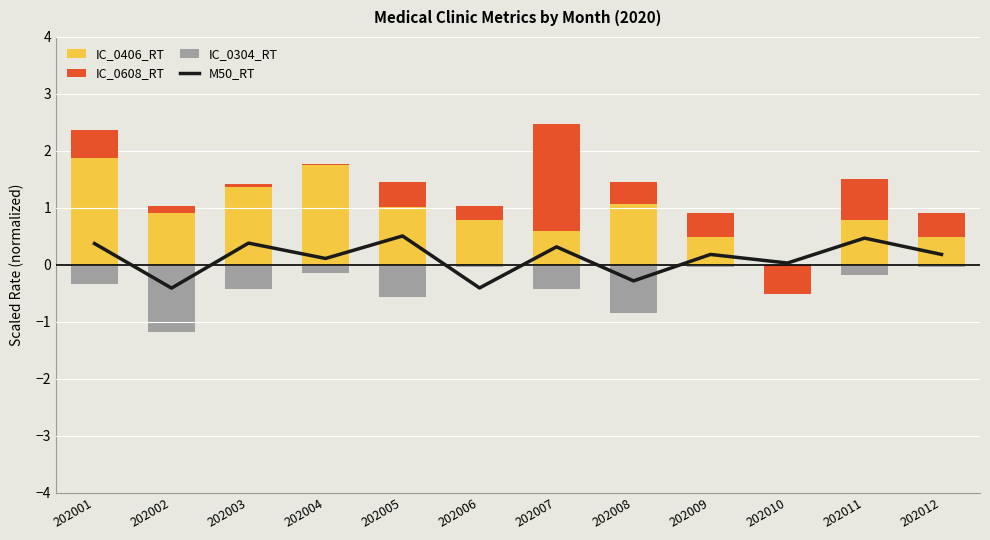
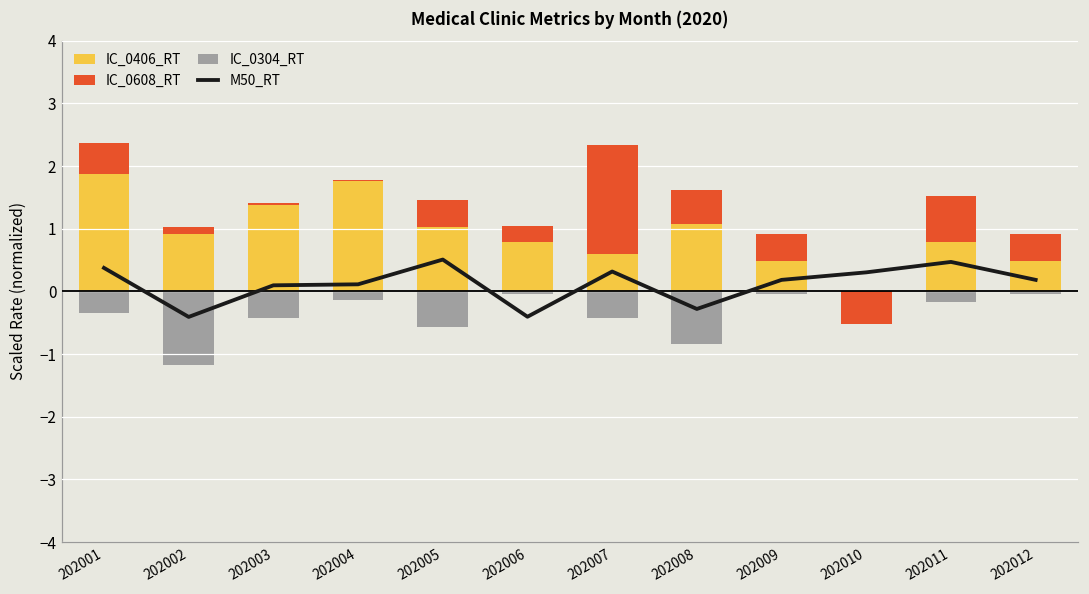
  {
    "M50_RT": {
      "202001": 0.4,
      "202002": -0.4,
-     "202003": 0.4,
+     "202003": 0.1,
      "202004": 0.1,
      "202005": 0.5,
      "202006": -0.4,
      "202007": 0.3,
      "202008": -0.3,
      "202009": 0.2,
-     "202010": 0.0,
+     "202010": 0.3,
      "202011": 0.5,
      "202012": 0.2
    },
    "IC_0406_RT": {
      "202001": 1.9,
      "202002": 1.0,
      "202003": 1.4,
      "202004": 1.8,
      "202005": 1.5,
      "202006": 0.8,
      "202007": 0.6,
      "202008": 1.1,
      "202009": 0.5,
      "202011": 0.8,
      "202012": 0.5
    },
    "IC_0608_RT": {
      "202001": 0.5,
      "202003": 0.0,
      "202006": 0.3,
-     "202007": 1.9,
-     "202008": 0.4,
+     "202007": 1.7,
+     "202008": 0.6,
      "202009": 0.4,
      "202010": -0.5,
      "202011": 0.7,
      "202012": 0.4
    },
    "IC_0304_RT": {
      "202001": -0.3,
      "202002": -1.2,
      "202003": -0.4,
      "202004": -0.1,
      "202005": -0.6,
      "202007": -0.4,
      "202008": -0.8,
      "202011": -0.2
    }
  }
